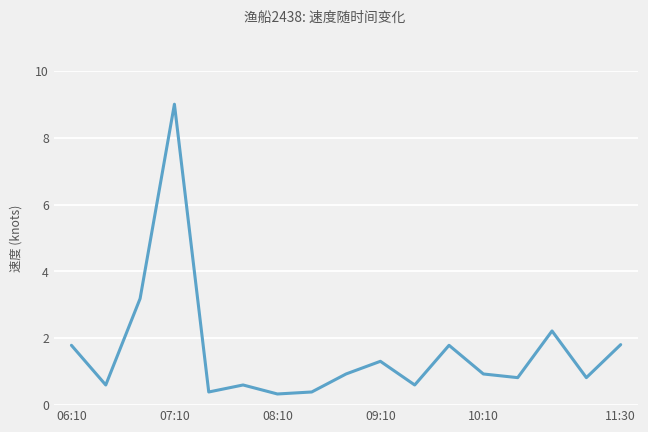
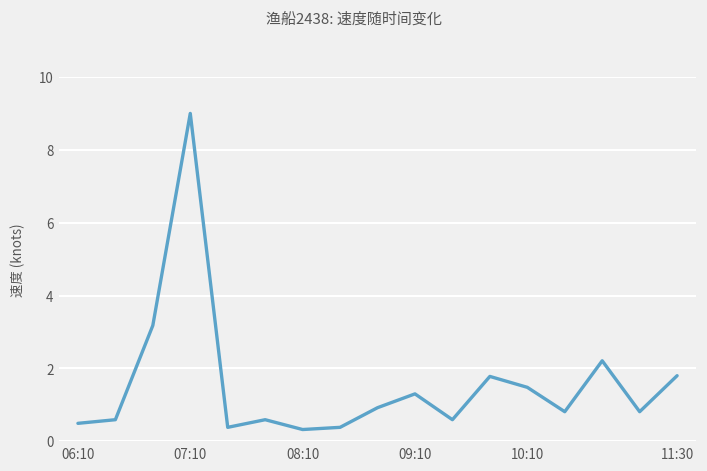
  {
-   "06:10": 1.8,
+   "06:10": 0.5,
    "07:10": 9.0,
    "08:10": 0.3,
    "09:10": 1.3,
-   "10:10": 0.9,
+   "10:10": 1.5,
    "11:30": 1.8
  }
